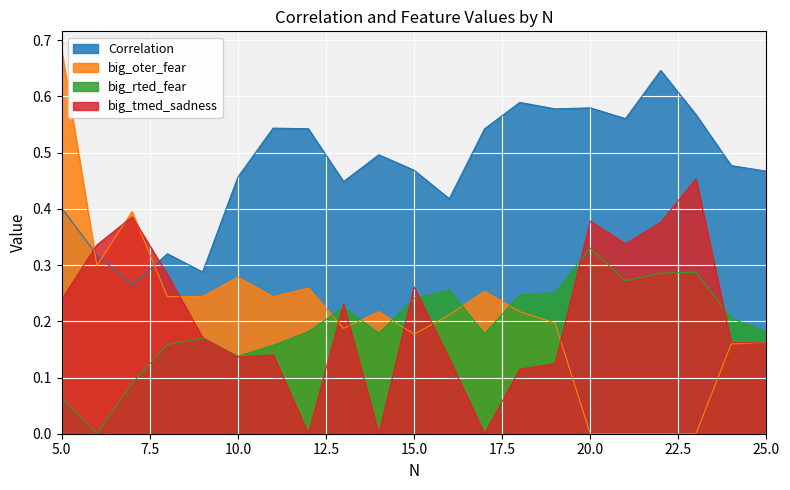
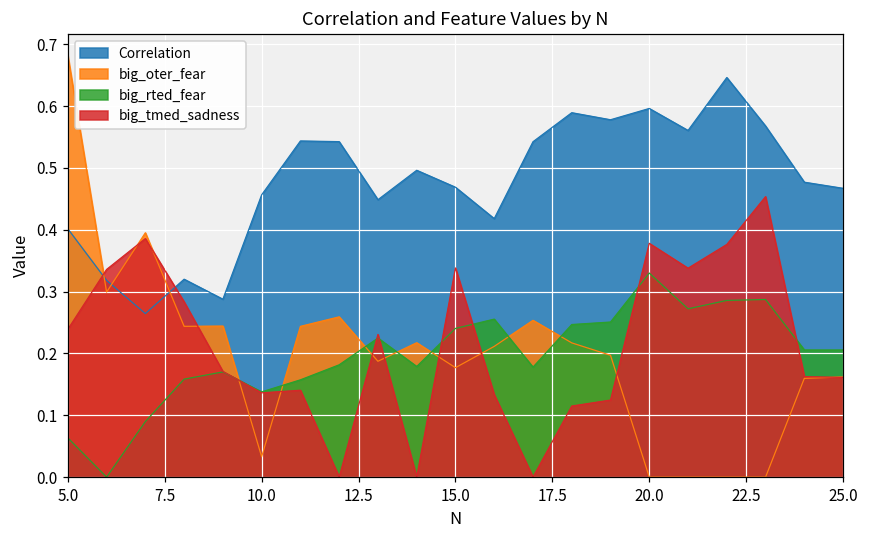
  {
    "Correlation": {
      "5.0": 0.40,
      "10.0": 0.46,
      "15.0": 0.47,
-     "20.0": 0.58,
+     "20.0": 0.60,
      "25.0": 0.47
    },
    "big_oter_fear": {
      "5.0": 0.68,
-     "10.0": 0.28,
+     "10.0": 0.03,
      "15.0": 0.18,
      "20.0": 0.00
    },
    "big_rted_fear": {
      "5.0": 0.06,
      "15.0": 0.24,
      "20.0": 0.33,
-     "25.0": 0.18
+     "25.0": 0.21
    },
    "big_tmed_sadness": {
      "5.0": 0.24,
-     "15.0": 0.26,
+     "15.0": 0.34,
      "20.0": 0.38
    }
  }
